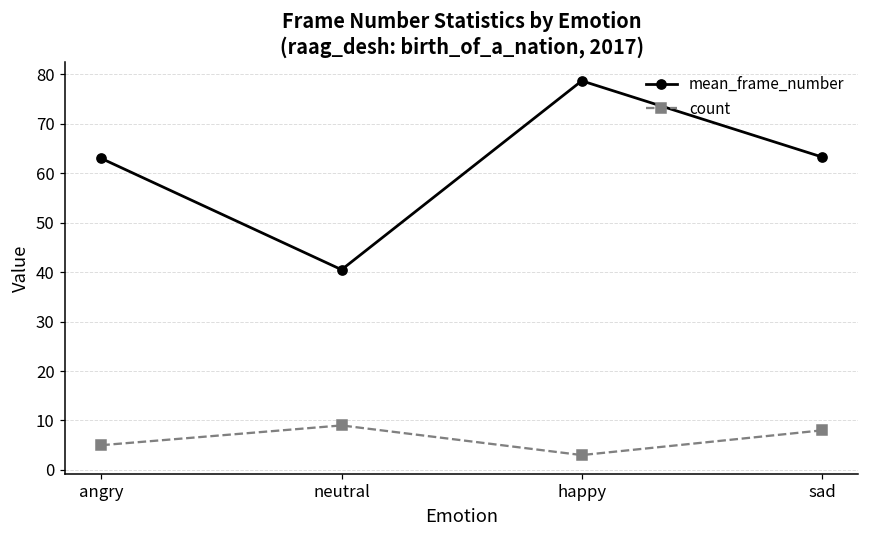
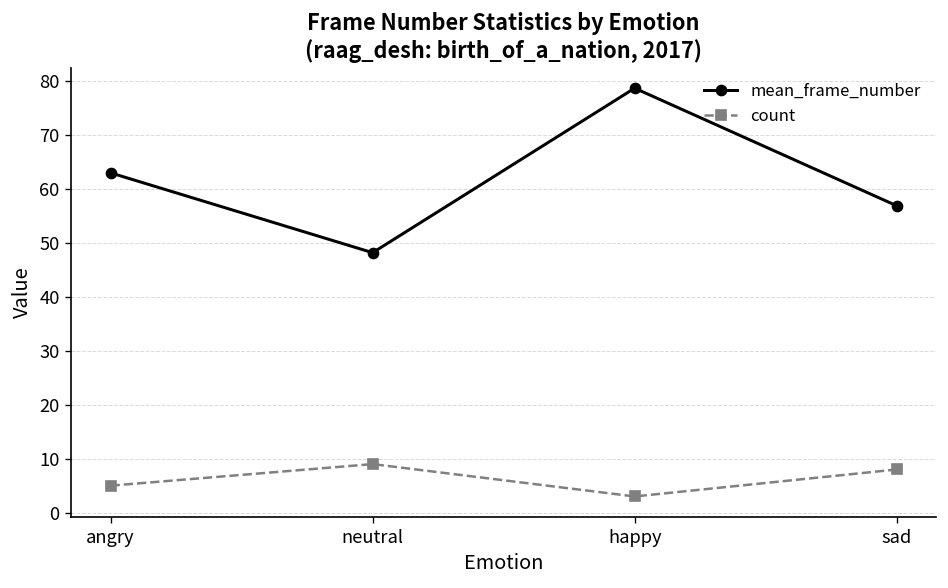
  {
    "mean_frame_number": {
      "angry": 63,
-     "neutral": 41,
+     "neutral": 48,
      "happy": 79,
-     "sad": 63
+     "sad": 57
    },
    "count": {
      "angry": 5,
      "neutral": 9,
      "happy": 3,
      "sad": 8
    }
  }
